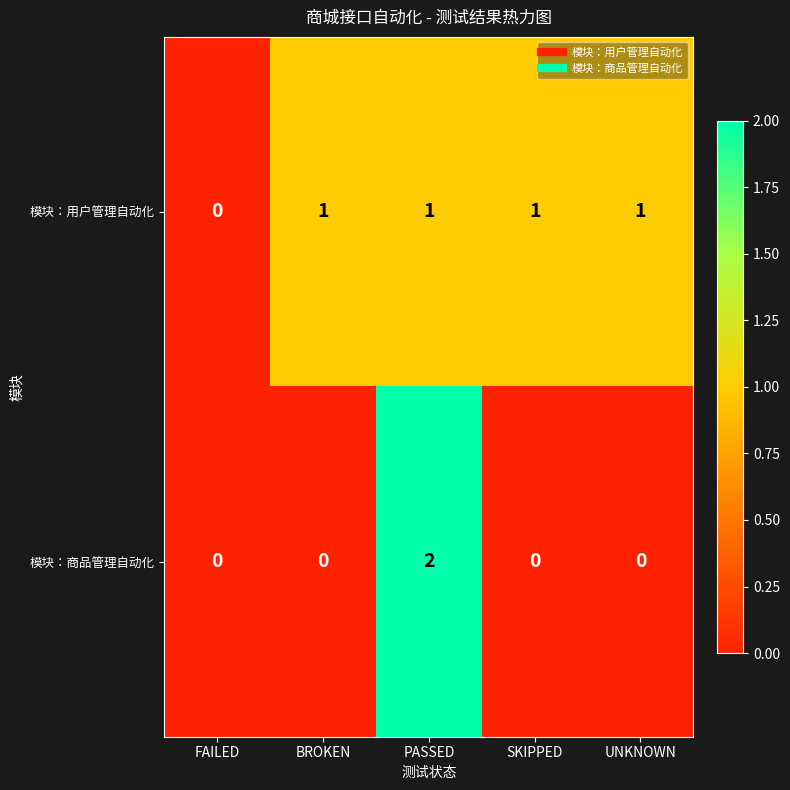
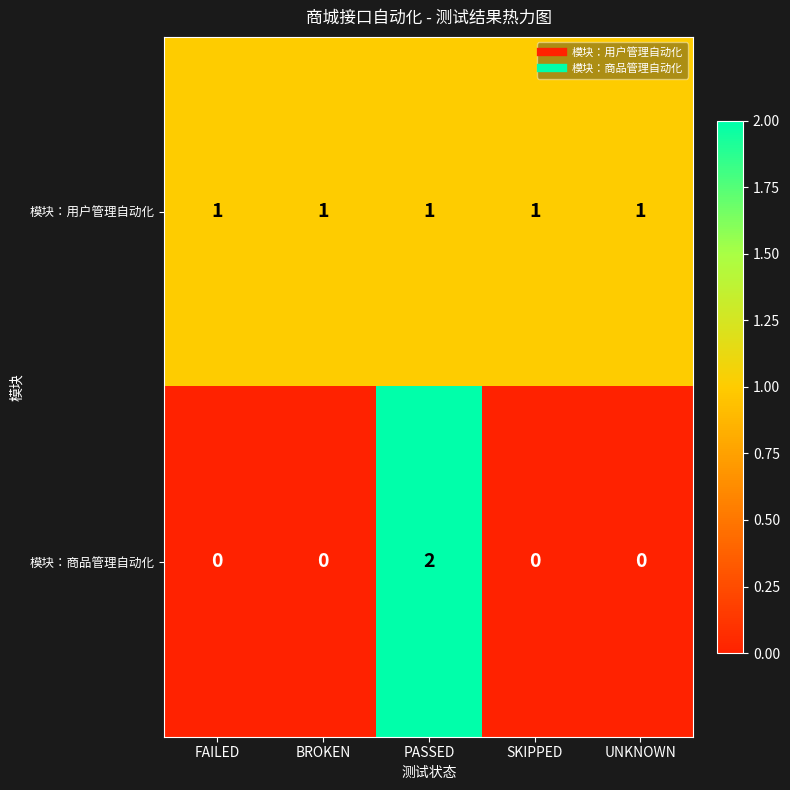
  {
    "模块：用户管理自动化": {
-     "FAILED": 0,
+     "FAILED": 1,
      "BROKEN": 1,
      "PASSED": 1,
      "SKIPPED": 1,
      "UNKNOWN": 1
    },
    "模块：商品管理自动化": {
      "FAILED": 0,
      "BROKEN": 0,
      "PASSED": 2,
      "SKIPPED": 0,
      "UNKNOWN": 0
    }
  }
